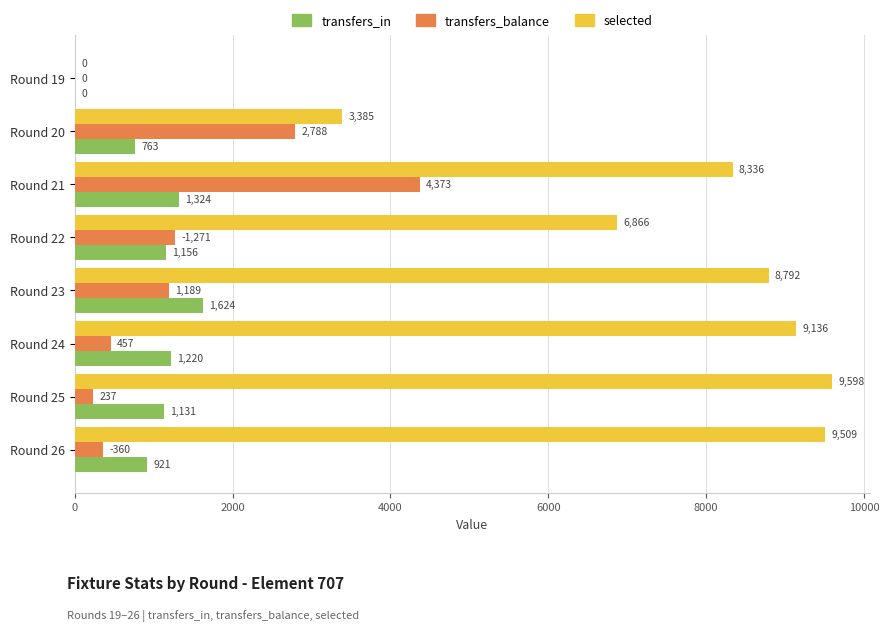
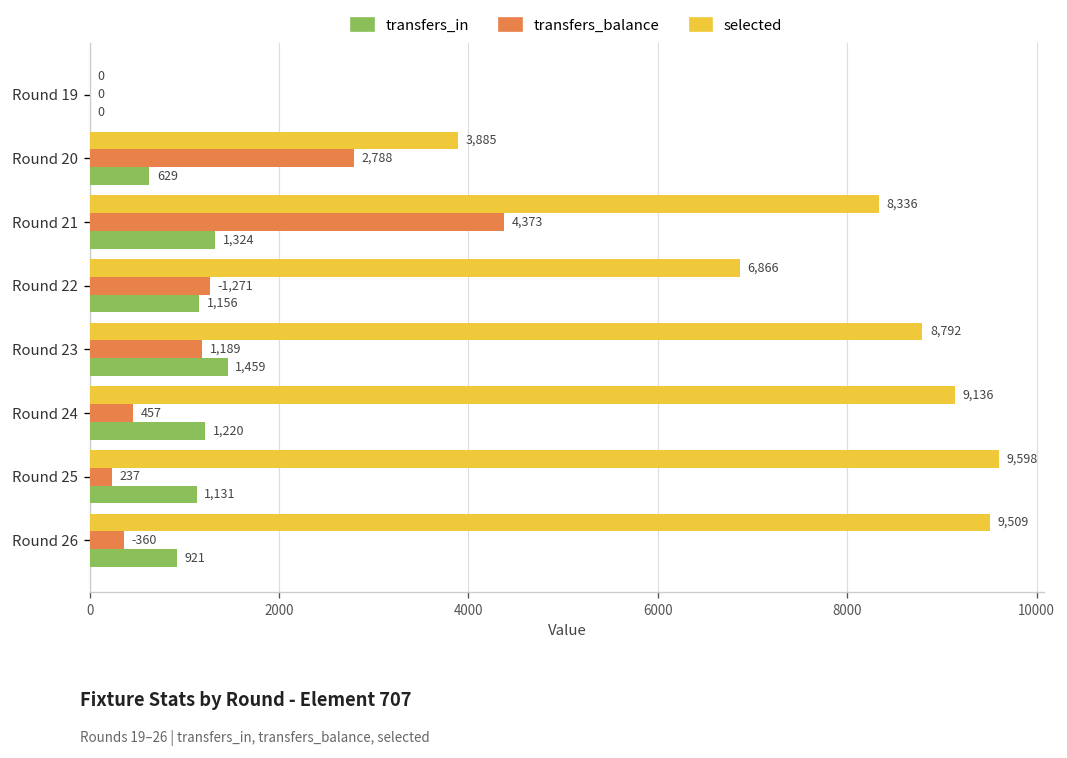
  {
    "transfers_in": {
      "Round 19": "0",
-     "Round 20": "763",
+     "Round 20": "629",
      "Round 21": "1,324",
      "Round 22": "1,156",
-     "Round 23": "1,624",
+     "Round 23": "1,459",
      "Round 24": "1,220",
      "Round 25": "1,131",
      "Round 26": "921"
    },
    "transfers_balance": {
      "Round 19": "0",
      "Round 20": "2,788",
      "Round 21": "4,373",
      "Round 23": "1,189",
      "Round 24": "457",
      "Round 25": "237"
    },
    "selected": {
      "Round 19": "0",
-     "Round 20": "3,385",
+     "Round 20": "3,885",
      "Round 21": "8,336",
      "Round 22": "6,866",
      "Round 23": "8,792",
      "Round 24": "9,136",
      "Round 25": "9,598",
      "Round 26": "9,509"
    }
  }
